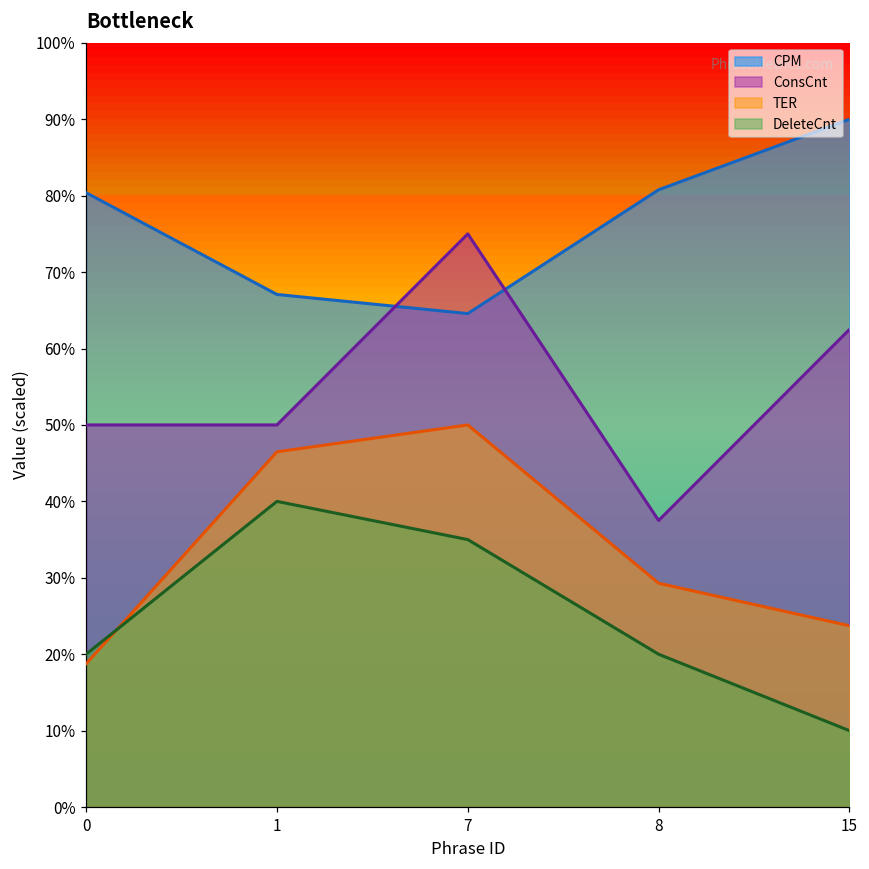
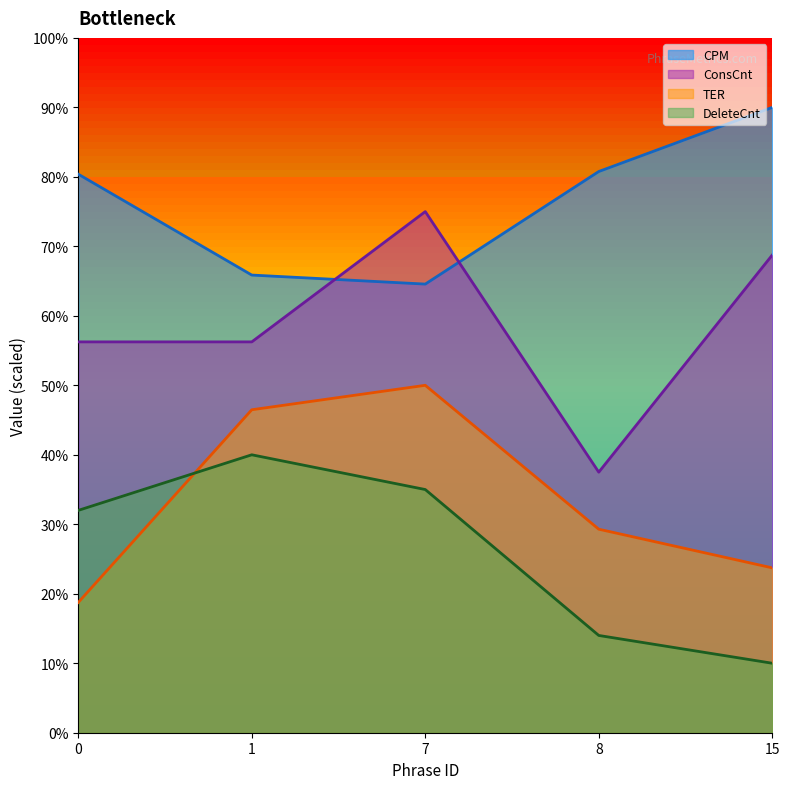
  {
    "CPM": {
      "0": "80%",
-     "1": "67%",
+     "1": "66%",
      "7": "65%",
      "8": "81%",
      "15": "90%"
    },
    "ConsCnt": {
-     "0": "50%",
-     "1": "50%",
+     "0": "56%",
+     "1": "56%",
      "7": "75%",
      "8": "38%",
-     "15": "63%"
+     "15": "69%"
    },
    "TER": {
      "0": "19%",
      "1": "46%",
      "7": "50%",
      "8": "29%",
      "15": "24%"
    },
    "DeleteCnt": {
-     "0": "20%",
+     "0": "32%",
      "1": "40%",
      "7": "35%",
-     "8": "20%",
+     "8": "14%",
      "15": "10%"
    }
  }
